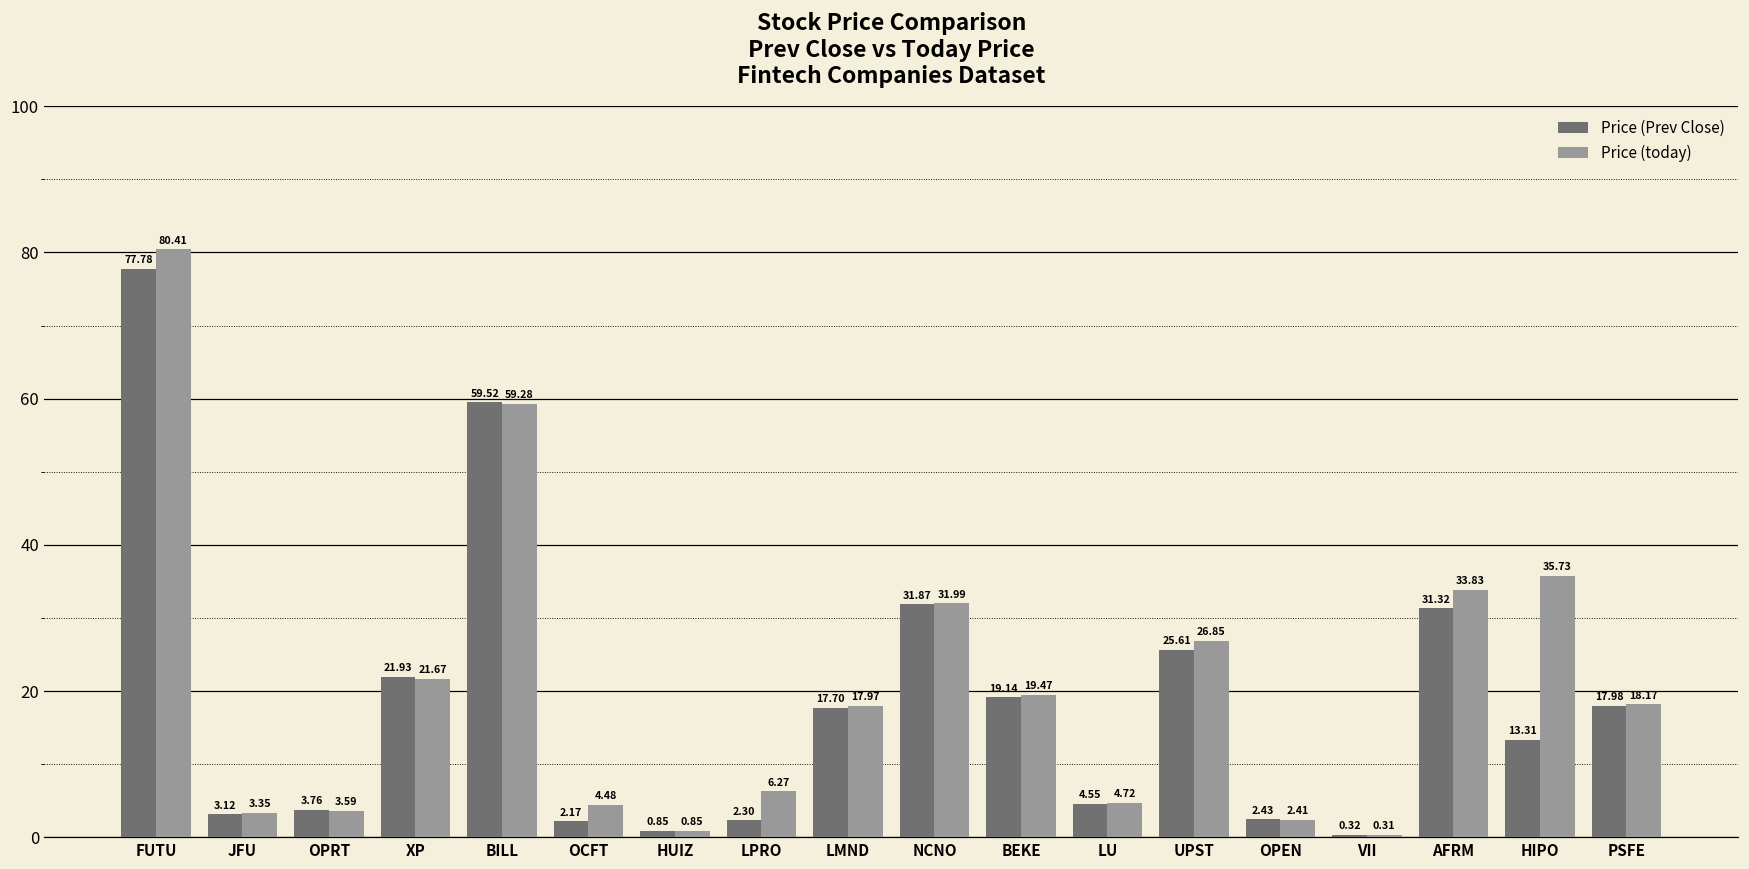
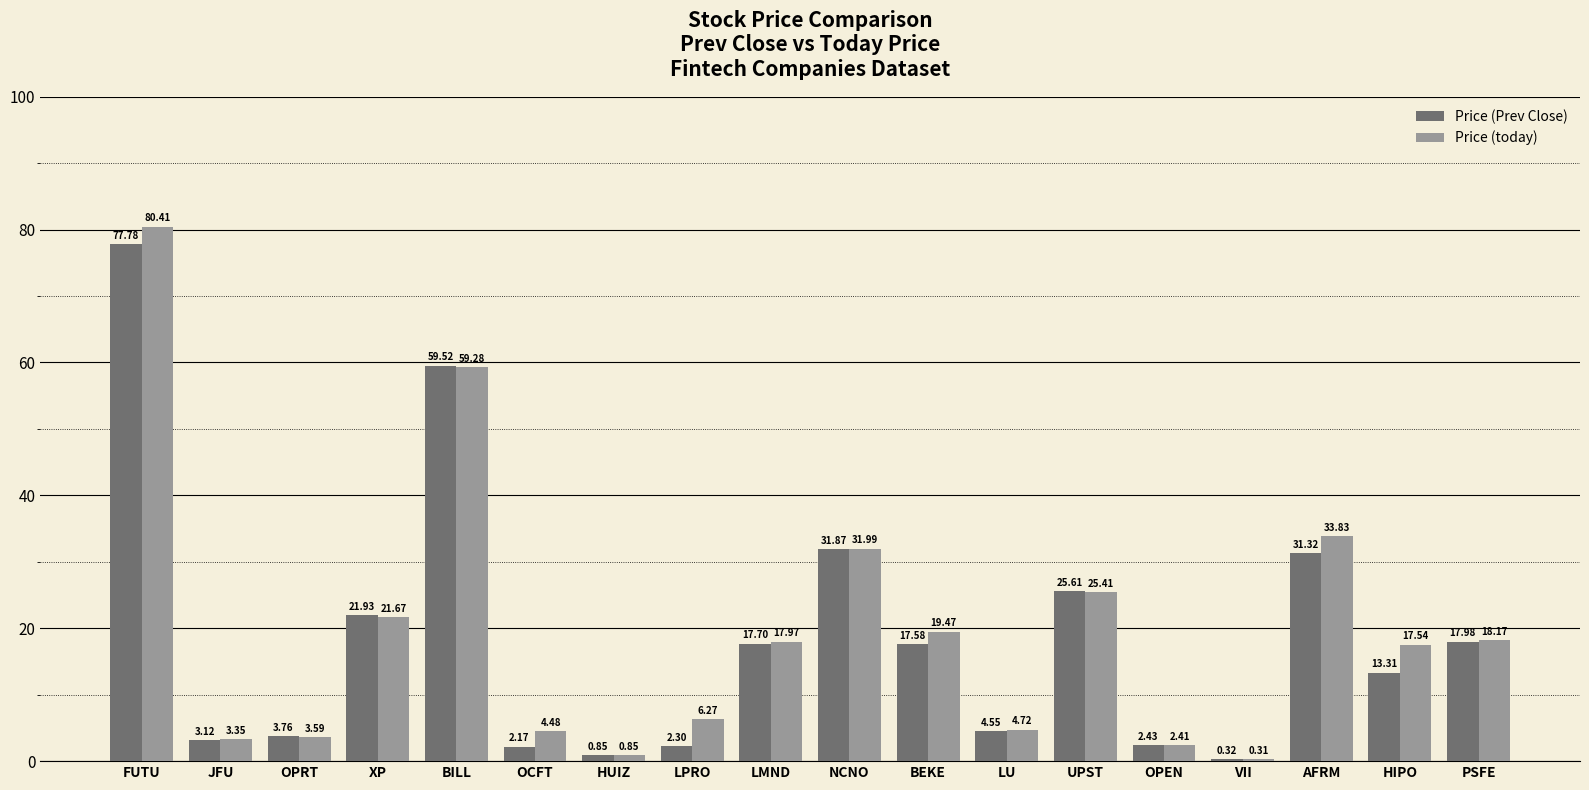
  {
    "Price (Prev Close)": {
      "FUTU": 77.78,
      "JFU": 3.12,
      "OPRT": 3.76,
      "XP": 21.93,
      "BILL": 59.52,
      "OCFT": 2.17,
      "HUIZ": 0.85,
      "LPRO": 2.30,
      "LMND": 17.70,
      "NCNO": 31.87,
-     "BEKE": 19.14,
+     "BEKE": 17.58,
      "LU": 4.55,
      "UPST": 25.61,
      "OPEN": 2.43,
      "VII": 0.32,
      "AFRM": 31.32,
      "HIPO": 13.31,
      "PSFE": 17.98
    },
    "Price (today)": {
      "FUTU": 80.41,
      "JFU": 3.35,
      "OPRT": 3.59,
      "XP": 21.67,
      "BILL": 59.28,
      "OCFT": 4.48,
      "HUIZ": 0.85,
      "LPRO": 6.27,
      "LMND": 17.97,
      "NCNO": 31.99,
      "BEKE": 19.47,
      "LU": 4.72,
-     "UPST": 26.85,
+     "UPST": 25.41,
      "OPEN": 2.41,
      "VII": 0.31,
      "AFRM": 33.83,
-     "HIPO": 35.73,
+     "HIPO": 17.54,
      "PSFE": 18.17
    }
  }
